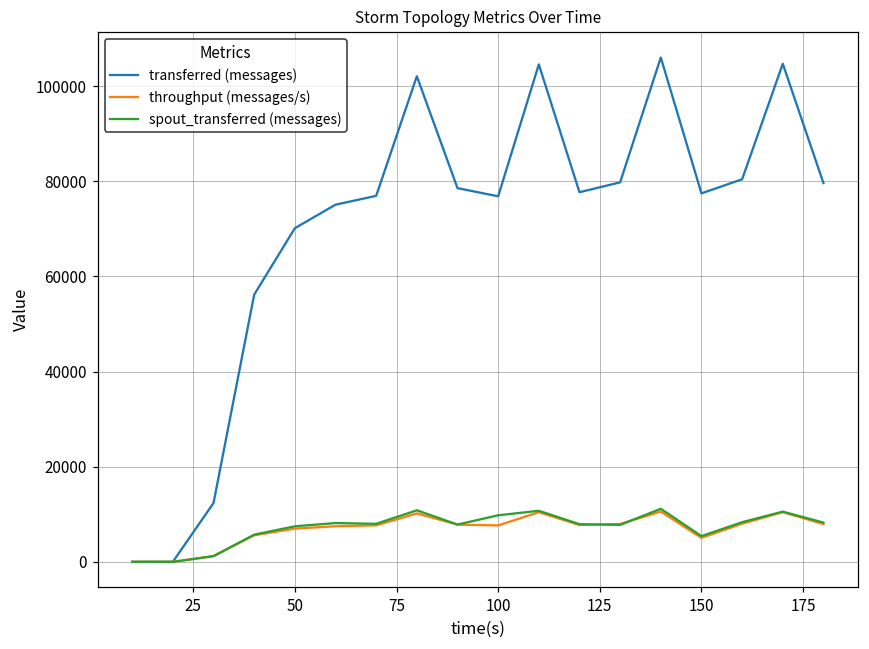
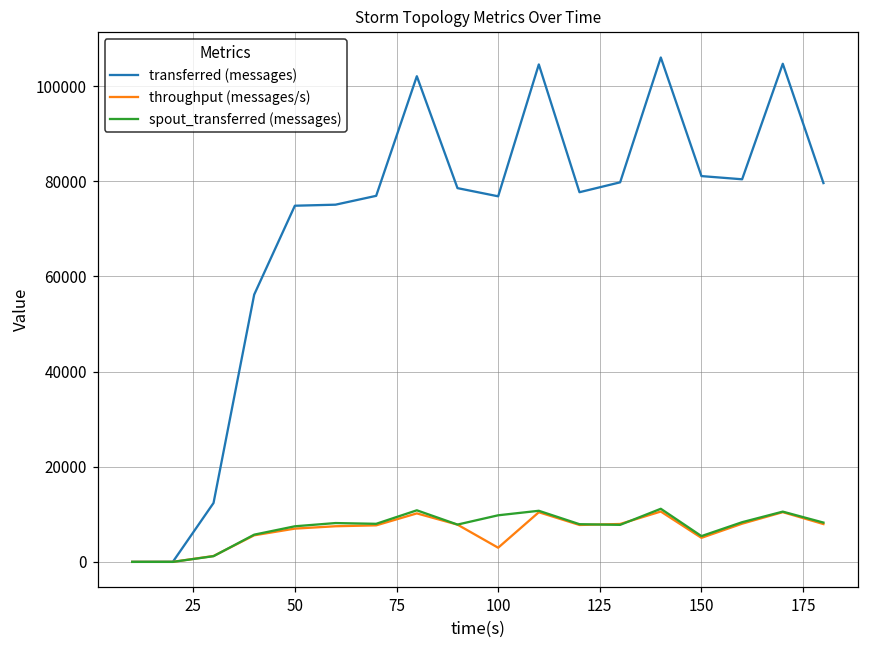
  {
    "transferred (messages)": {
-     "50": 70000,
+     "50": 75000,
      "100": 77000,
-     "150": 77000
+     "150": 81000
    },
    "throughput (messages/s)": {
-     "100": 8000
+     "100": 3000
    },
    "spout_transferred (messages)": {
      "100": 10000
    }
  }
